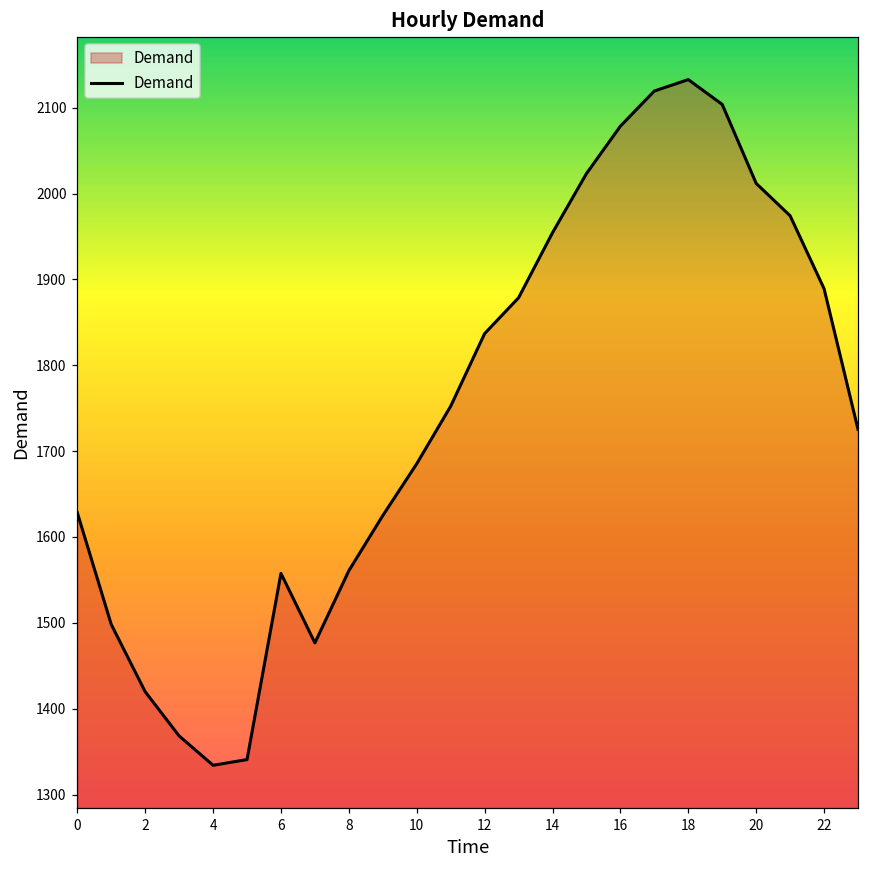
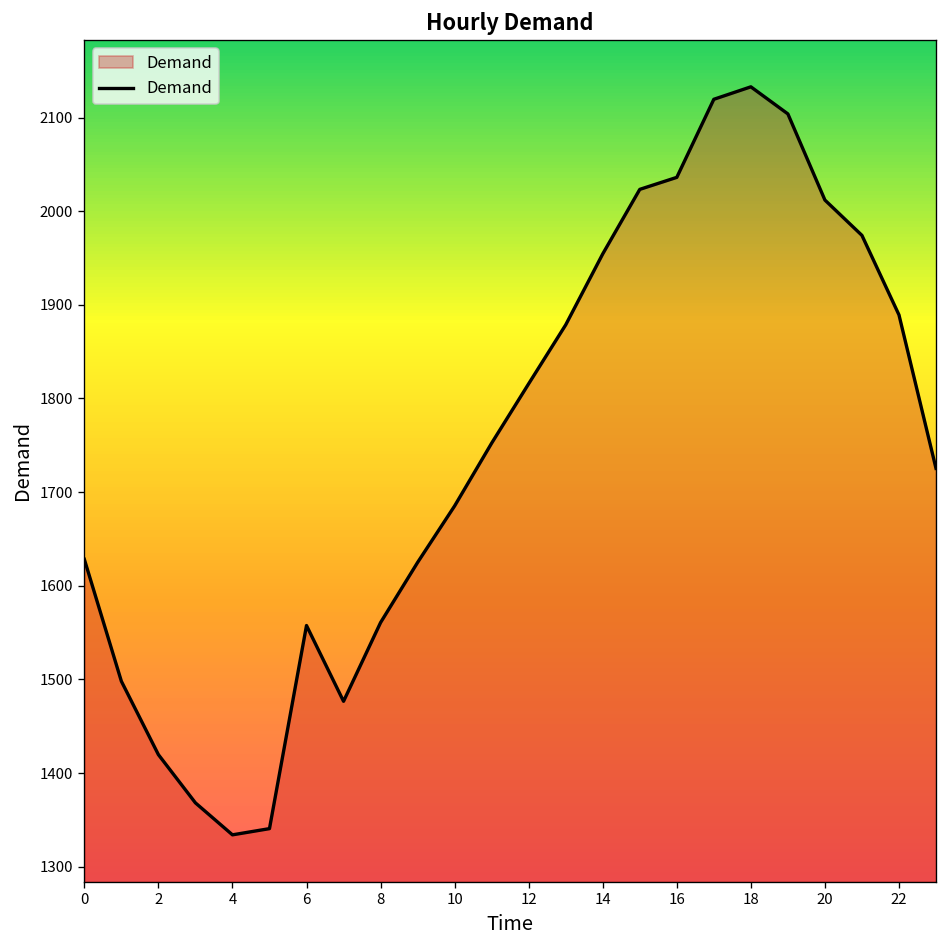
  {
    "0": 1630,
    "2": 1420,
    "4": 1330,
    "6": 1560,
    "8": 1560,
    "10": 1690,
-   "12": 1840,
+   "12": 1820,
    "14": 1950,
-   "16": 2080,
+   "16": 2040,
    "18": 2130,
    "20": 2010,
    "22": 1890
  }
